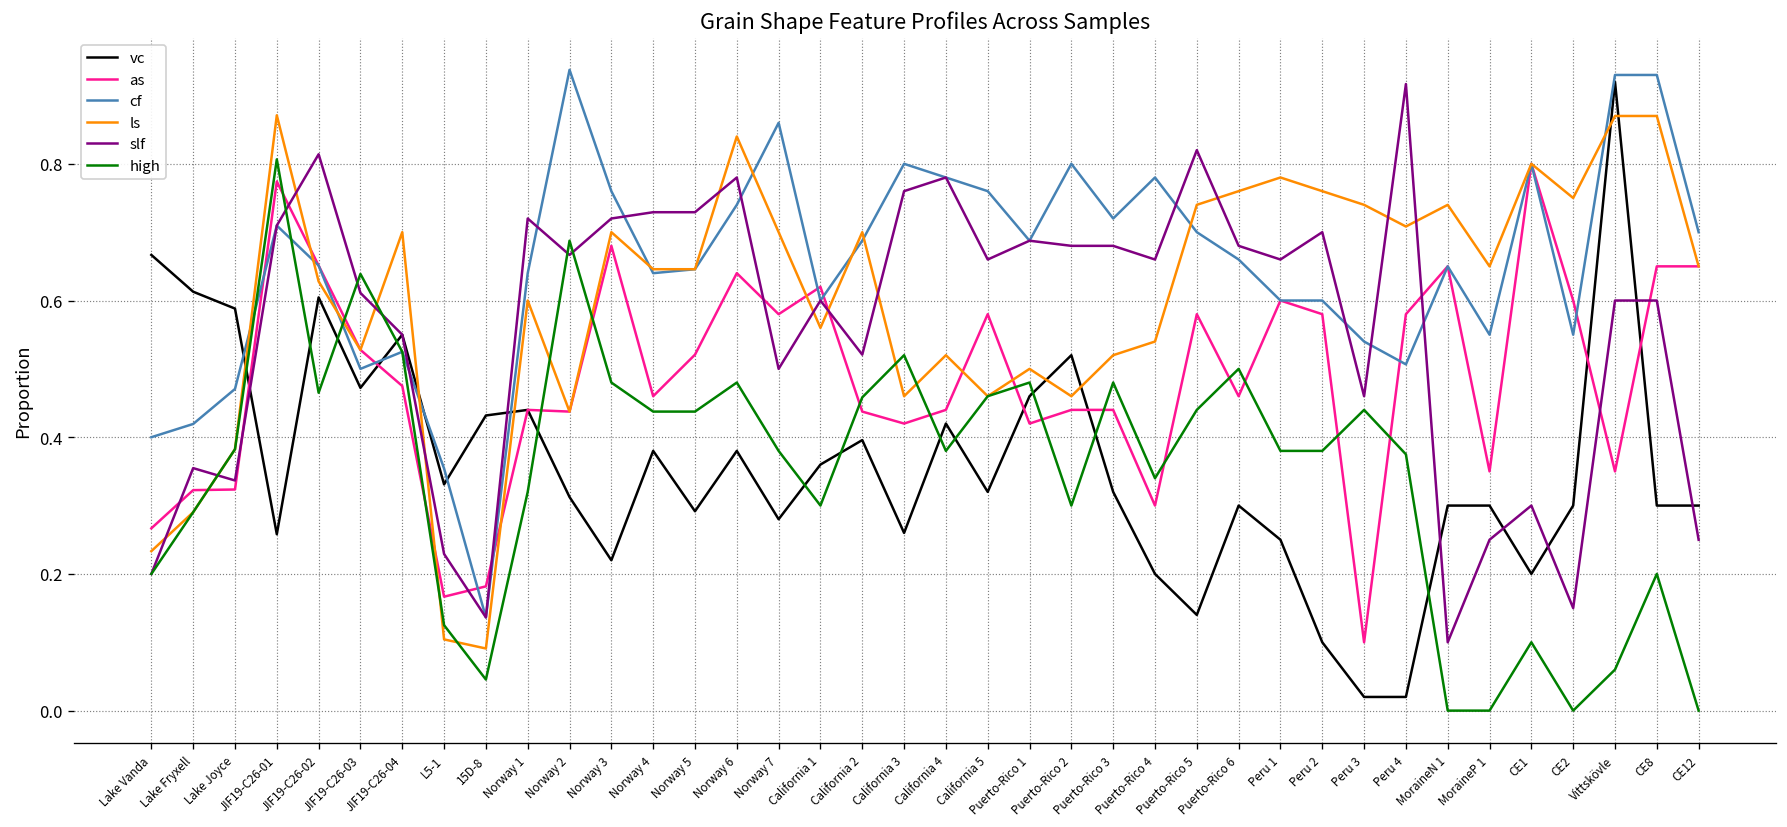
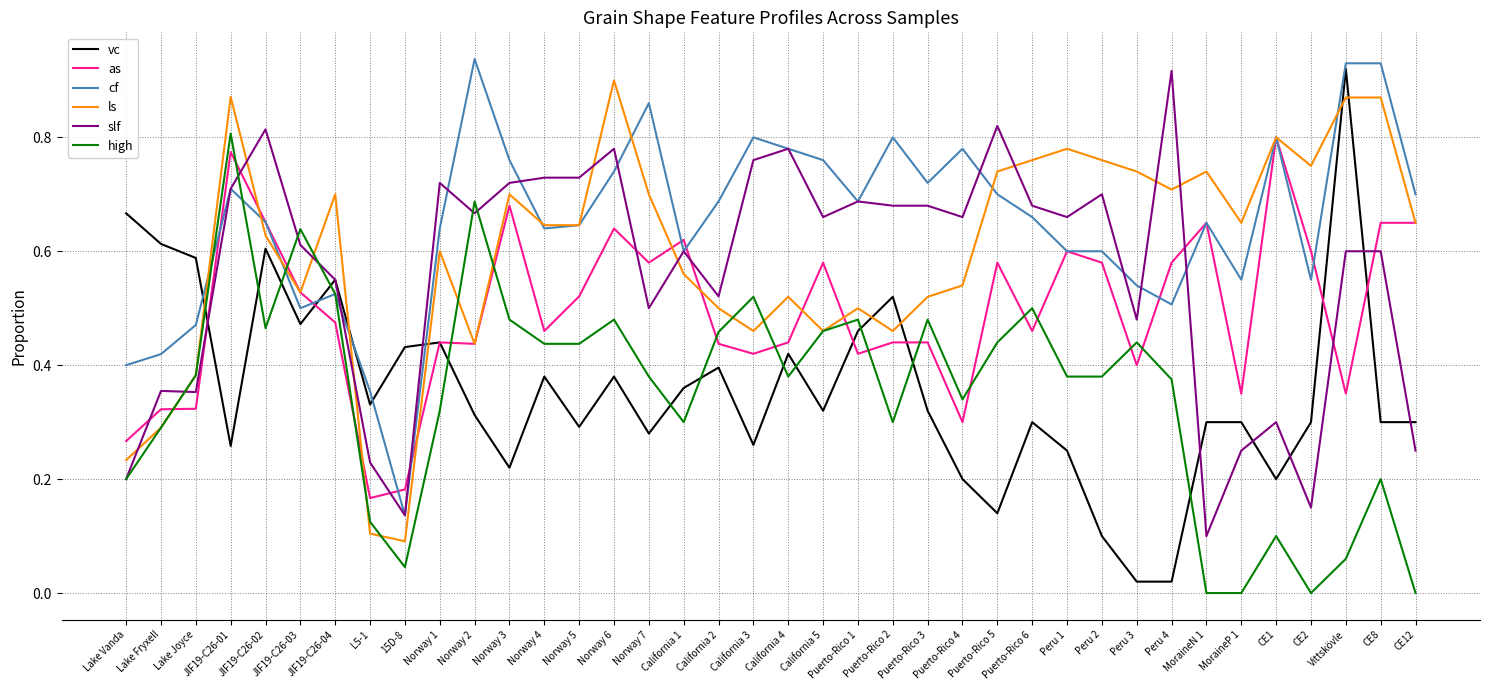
  {
    "vc": {
      "Lake Vanda": 0.67,
      "Lake Fryxell": 0.61,
      "Lake Joyce": 0.59,
      "JIF19-C26-01": 0.26,
      "JIF19-C26-02": 0.60,
      "JIF19-C26-03": 0.47,
      "L5-1": 0.33,
      "15D-8": 0.43,
      "Norway 2": 0.31,
      "Norway 3": 0.22,
      "Norway 4": 0.38,
      "Norway 5": 0.29,
      "Norway 6": 0.38,
      "Norway 7": 0.28,
      "California 1": 0.36,
      "California 2": 0.40,
      "California 3": 0.26,
      "California 4": 0.42,
      "California 5": 0.32,
      "Puerto-Rico 1": 0.46,
      "Puerto-Rico 2": 0.52,
      "Puerto-Rico 3": 0.32,
      "Puerto-Rico 4": 0.20,
      "Puerto-Rico 5": 0.14,
      "Puerto-Rico 6": 0.30,
      "Peru 1": 0.25,
      "Peru 2": 0.10,
      "Peru 3": 0.02,
      "Peru 4": 0.02,
      "MoraineN 1": 0.30,
      "MoraineP 1": 0.30,
      "CE1": 0.20,
      "CE2": 0.30,
      "Vittskövle": 0.92,
      "CE8": 0.30,
      "CE12": 0.30
    },
    "as": {
      "Lake Vanda": 0.27,
      "Lake Fryxell": 0.32,
      "Lake Joyce": 0.32,
      "JIF19-C26-01": 0.77,
      "JIF19-C26-04": 0.48,
      "L5-1": 0.17,
      "15D-8": 0.18,
      "Norway 3": 0.68,
      "Norway 4": 0.46,
      "Norway 5": 0.52,
      "Norway 6": 0.64,
      "Norway 7": 0.58,
      "California 1": 0.62,
      "California 2": 0.44,
      "California 3": 0.42,
      "California 4": 0.44,
      "California 5": 0.58,
      "Puerto-Rico 1": 0.42,
      "Puerto-Rico 2": 0.44,
      "Puerto-Rico 3": 0.44,
      "Puerto-Rico 4": 0.3,
      "Puerto-Rico 5": 0.58,
      "Puerto-Rico 6": 0.46,
      "Peru 2": 0.58,
-     "Peru 3": 0.1,
+     "Peru 3": 0.4,
      "Peru 4": 0.58,
      "MoraineP 1": 0.35,
      "CE2": 0.6,
      "Vittskövle": 0.35,
      "CE8": 0.65
    },
    "cf": {
      "Lake Vanda": 0.40,
      "Lake Fryxell": 0.42,
      "Lake Joyce": 0.47,
      "JIF19-C26-03": 0.50,
      "L5-1": 0.35,
      "Norway 1": 0.64,
      "Norway 2": 0.94,
      "Norway 3": 0.76,
      "Norway 4": 0.64,
      "Norway 6": 0.74,
      "Norway 7": 0.86,
      "California 2": 0.69,
      "California 3": 0.80,
      "California 5": 0.76,
      "Puerto-Rico 2": 0.80,
      "Puerto-Rico 3": 0.72,
      "Puerto-Rico 4": 0.78,
      "Puerto-Rico 5": 0.70,
      "Puerto-Rico 6": 0.66,
      "Peru 2": 0.60,
      "Peru 3": 0.54,
      "Peru 4": 0.51,
      "MoraineP 1": 0.55,
      "CE2": 0.55,
      "Vittskövle": 0.93,
      "CE8": 0.93,
      "CE12": 0.70
    },
    "ls": {
      "Lake Vanda": 0.23,
      "JIF19-C26-01": 0.87,
      "JIF19-C26-02": 0.63,
      "JIF19-C26-04": 0.70,
      "L5-1": 0.10,
      "15D-8": 0.09,
      "Norway 1": 0.60,
      "Norway 3": 0.70,
      "Norway 4": 0.65,
-     "Norway 6": 0.84,
+     "Norway 6": 0.90,
      "Norway 7": 0.70,
      "California 1": 0.56,
-     "California 2": 0.7,
+     "California 2": 0.5,
      "California 3": 0.46,
      "California 4": 0.52,
      "Puerto-Rico 1": 0.50,
      "Puerto-Rico 2": 0.46,
      "Puerto-Rico 3": 0.52,
      "Puerto-Rico 4": 0.54,
      "Puerto-Rico 5": 0.74,
      "Puerto-Rico 6": 0.76,
      "Peru 1": 0.78,
      "Peru 2": 0.76,
      "Peru 3": 0.74,
      "Peru 4": 0.71,
      "MoraineN 1": 0.74,
      "MoraineP 1": 0.65,
      "CE2": 0.75,
      "Vittskövle": 0.87,
      "CE8": 0.87
    },
    "slf": {
      "Lake Fryxell": 0.35,
-     "Lake Joyce": 0.34,
+     "Lake Joyce": 0.35,
      "JIF19-C26-02": 0.81,
      "JIF19-C26-03": 0.61,
      "L5-1": 0.23,
      "Norway 1": 0.72,
      "Norway 2": 0.67,
      "Norway 3": 0.72,
      "Norway 4": 0.73,
      "Norway 5": 0.73,
      "Norway 6": 0.78,
      "Norway 7": 0.50,
      "California 2": 0.52,
      "California 3": 0.76,
      "California 5": 0.66,
      "Puerto-Rico 2": 0.68,
      "Puerto-Rico 3": 0.68,
      "Puerto-Rico 4": 0.66,
      "Puerto-Rico 5": 0.82,
      "Puerto-Rico 6": 0.68,
      "Peru 1": 0.66,
      "Peru 2": 0.70,
-     "Peru 3": 0.46,
+     "Peru 3": 0.48,
      "Peru 4": 0.92,
      "MoraineN 1": 0.10,
      "MoraineP 1": 0.25,
      "CE1": 0.30,
      "CE2": 0.15,
      "Vittskövle": 0.60,
      "CE8": 0.60,
      "CE12": 0.25
    },
    "high": {
      "JIF19-C26-01": 0.81,
      "JIF19-C26-02": 0.47,
      "JIF19-C26-03": 0.64,
      "L5-1": 0.13,
      "15D-8": 0.05,
      "Norway 1": 0.32,
      "Norway 2": 0.69,
      "Norway 3": 0.48,
      "Norway 4": 0.44,
      "Norway 5": 0.44,
      "Norway 6": 0.48,
      "Norway 7": 0.38,
      "California 1": 0.30,
      "California 2": 0.46,
      "California 3": 0.52,
      "California 4": 0.38,
      "Puerto-Rico 1": 0.48,
      "Puerto-Rico 2": 0.30,
      "Puerto-Rico 3": 0.48,
      "Puerto-Rico 4": 0.34,
      "Puerto-Rico 5": 0.44,
      "Puerto-Rico 6": 0.50,
      "Peru 1": 0.38,
      "Peru 2": 0.38,
      "Peru 3": 0.44,
      "Peru 4": 0.38,
      "MoraineN 1": 0.00,
      "MoraineP 1": 0.00,
      "CE1": 0.10,
      "CE2": 0.00,
      "Vittskövle": 0.06,
      "CE8": 0.20,
      "CE12": 0.00
    }
  }
